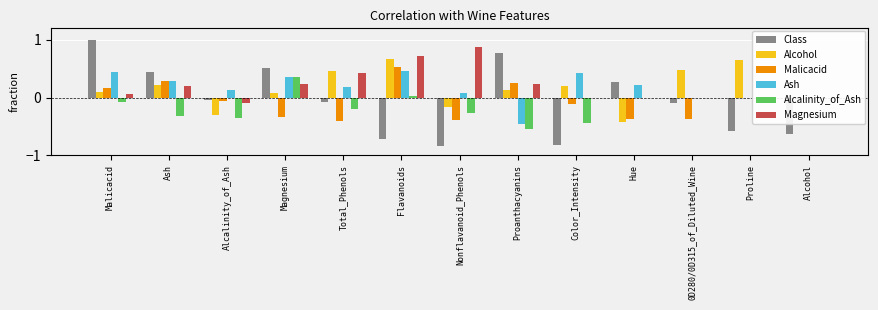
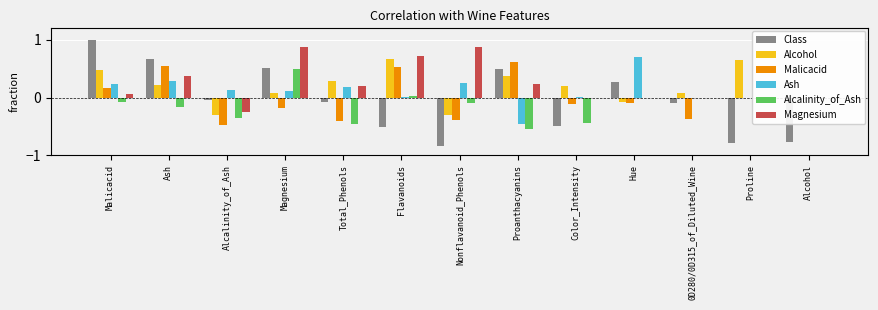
  {
    "Class": {
      "Malicacid": 1.0,
-     "Ash": 0.4,
+     "Ash": 0.7,
      "Alcalinity_of_Ash": 0.0,
      "Magnesium": 0.5,
      "Total_Phenols": -0.1,
-     "Flavanoids": -0.7,
+     "Flavanoids": -0.5,
      "Nonflavanoid_Phenols": -0.8,
-     "Proanthacyanins": 0.8,
-     "Color_Intensity": -0.8,
+     "Proanthacyanins": 0.5,
+     "Color_Intensity": -0.5,
      "Hue": 0.3,
      "0D280/0D315_of_Diluted_Wine": -0.1,
-     "Proline": -0.6,
-     "Alcohol": -0.6
+     "Proline": -0.8,
+     "Alcohol": -0.8
    },
    "Alcohol": {
-     "Malicacid": 0.1,
+     "Malicacid": 0.5,
      "Ash": 0.2,
      "Alcalinity_of_Ash": -0.3,
      "Magnesium": 0.1,
-     "Total_Phenols": 0.5,
+     "Total_Phenols": 0.3,
      "Flavanoids": 0.7,
-     "Nonflavanoid_Phenols": -0.2,
-     "Proanthacyanins": 0.1,
+     "Nonflavanoid_Phenols": -0.3,
+     "Proanthacyanins": 0.4,
      "Color_Intensity": 0.2,
-     "Hue": -0.4,
-     "0D280/0D315_of_Diluted_Wine": 0.5,
+     "Hue": -0.1,
+     "0D280/0D315_of_Diluted_Wine": 0.1,
      "Proline": 0.6
    },
    "Malicacid": {
      "Malicacid": 0.2,
-     "Ash": 0.3,
-     "Alcalinity_of_Ash": -0.1,
-     "Magnesium": -0.3,
+     "Ash": 0.5,
+     "Alcalinity_of_Ash": -0.5,
+     "Magnesium": -0.2,
      "Total_Phenols": -0.4,
      "Flavanoids": 0.5,
      "Nonflavanoid_Phenols": -0.4,
-     "Proanthacyanins": 0.2,
+     "Proanthacyanins": 0.6,
      "Color_Intensity": -0.1,
-     "Hue": -0.4,
+     "Hue": -0.1,
      "0D280/0D315_of_Diluted_Wine": -0.4,
      "Proline": 0.0
    },
    "Ash": {
-     "Malicacid": 0.4,
+     "Malicacid": 0.2,
      "Ash": 0.3,
      "Alcalinity_of_Ash": 0.1,
-     "Magnesium": 0.4,
+     "Magnesium": 0.1,
      "Total_Phenols": 0.2,
-     "Flavanoids": 0.5,
-     "Nonflavanoid_Phenols": 0.1,
+     "Flavanoids": 0.0,
+     "Nonflavanoid_Phenols": 0.3,
      "Proanthacyanins": -0.5,
-     "Color_Intensity": 0.4,
-     "Hue": 0.2,
+     "Color_Intensity": 0.0,
+     "Hue": 0.7,
      "0D280/0D315_of_Diluted_Wine": 0.0
    },
    "Alcalinity_of_Ash": {
      "Malicacid": -0.1,
-     "Ash": -0.3,
+     "Ash": -0.2,
      "Alcalinity_of_Ash": -0.4,
-     "Magnesium": 0.4,
-     "Total_Phenols": -0.2,
-     "Nonflavanoid_Phenols": -0.3,
+     "Magnesium": 0.5,
+     "Total_Phenols": -0.5,
+     "Nonflavanoid_Phenols": -0.1,
      "Proanthacyanins": -0.5,
      "Color_Intensity": -0.4,
      "Hue": 0.0,
      "0D280/0D315_of_Diluted_Wine": 0.0
    },
    "Magnesium": {
      "Malicacid": 0.1,
-     "Ash": 0.2,
-     "Alcalinity_of_Ash": -0.1,
-     "Magnesium": 0.2,
-     "Total_Phenols": 0.4,
+     "Ash": 0.4,
+     "Alcalinity_of_Ash": -0.3,
+     "Magnesium": 0.9,
+     "Total_Phenols": 0.2,
      "Flavanoids": 0.7,
      "Nonflavanoid_Phenols": 0.9,
      "Proanthacyanins": 0.2,
      "Color_Intensity": 0.0,
      "Hue": 0.0,
      "0D280/0D315_of_Diluted_Wine": 0.0
    }
  }
